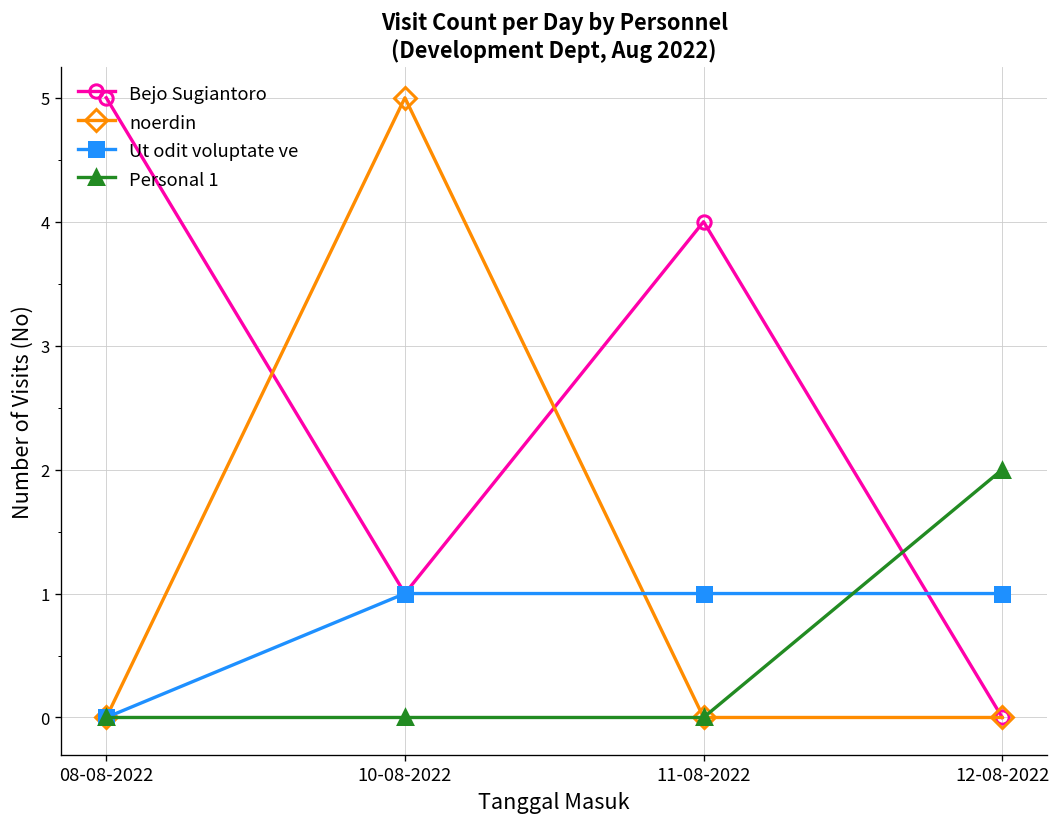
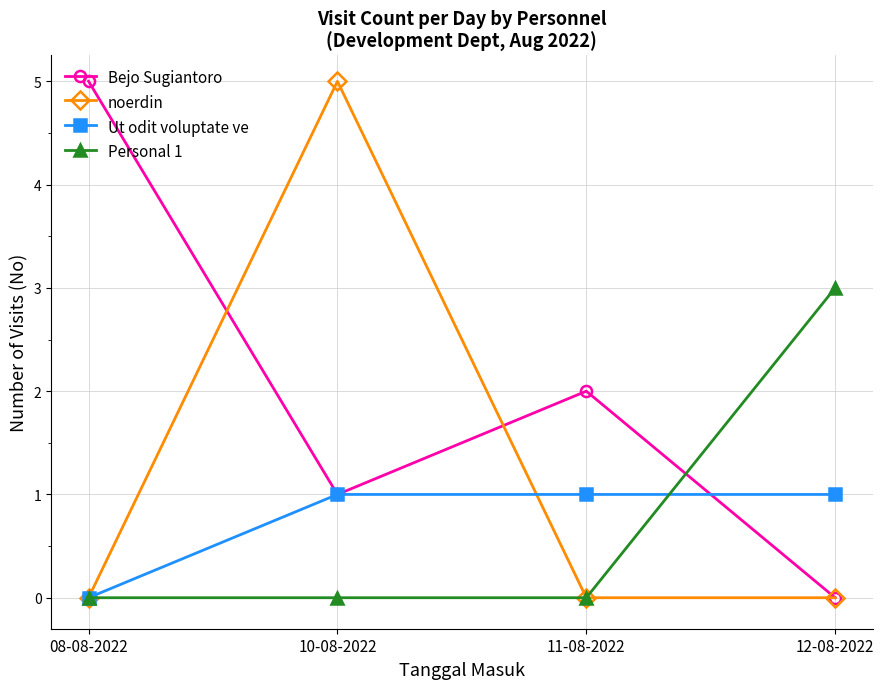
  {
    "Bejo Sugiantoro": {
      "08-08-2022": 5,
-     "11-08-2022": 4
+     "11-08-2022": 2
    },
    "noerdin": {
      "10-08-2022": 5
    },
    "Ut odit voluptate ve": {
      "11-08-2022": 1,
      "12-08-2022": 1
    },
    "Personal 1": {
      "10-08-2022": 0,
-     "12-08-2022": 2
+     "12-08-2022": 3
    }
  }
